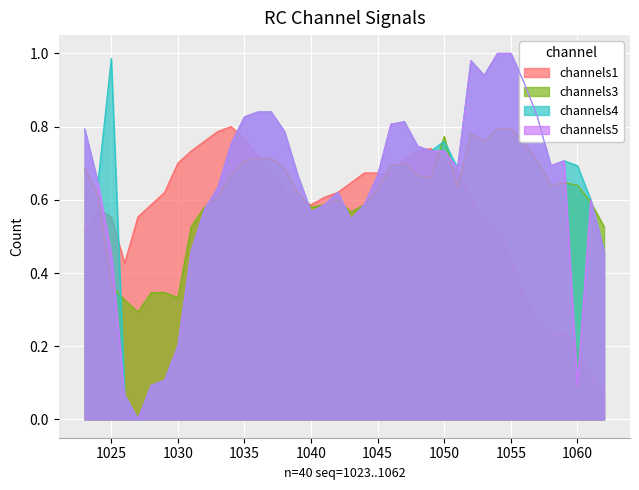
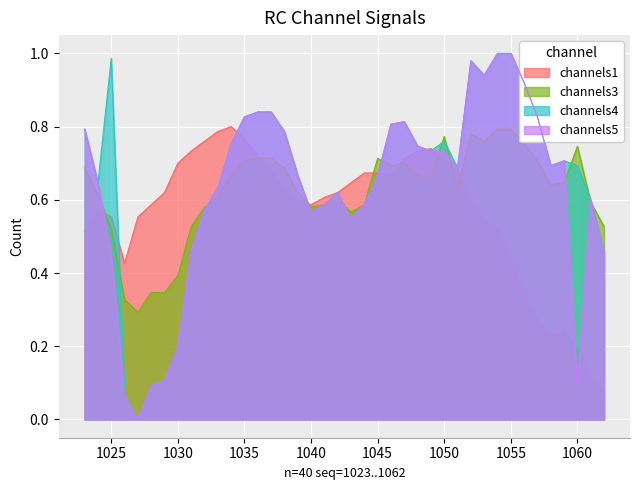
  {
    "channels1": {
      "1025": 0.55,
      "1030": 0.70,
      "1035": 0.77,
      "1050": 0.71,
      "1055": 0.44,
      "1060": 0.19
    },
    "channels3": {
-     "1025": 0.37,
-     "1030": 0.33,
+     "1025": 0.52,
+     "1030": 0.39,
      "1035": 0.71,
-     "1045": 0.63,
+     "1045": 0.71,
      "1050": 0.77,
      "1055": 0.79,
-     "1060": 0.64
+     "1060": 0.75
    },
    "channels4": {
      "1025": 0.99,
      "1050": 0.76,
      "1060": 0.69
    },
    "channels5": {
      "1025": 0.45,
      "1050": 0.73,
      "1060": 0.09
    }
  }
